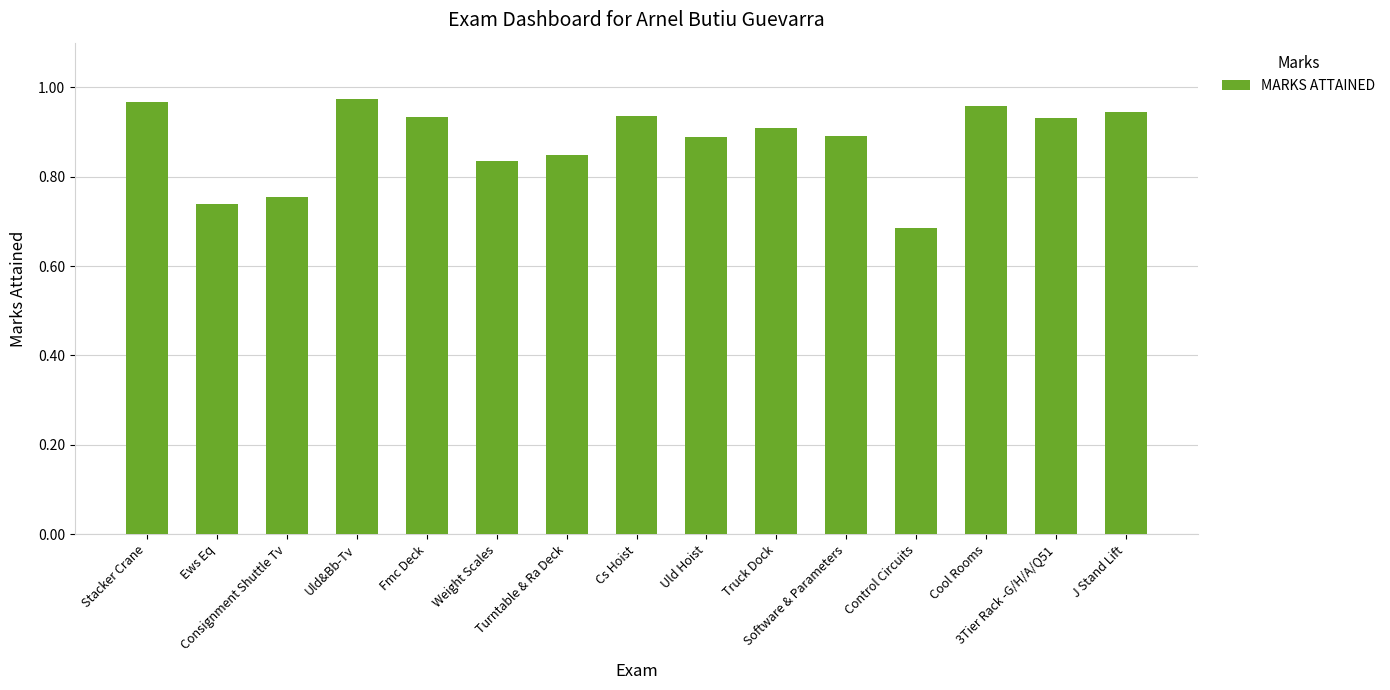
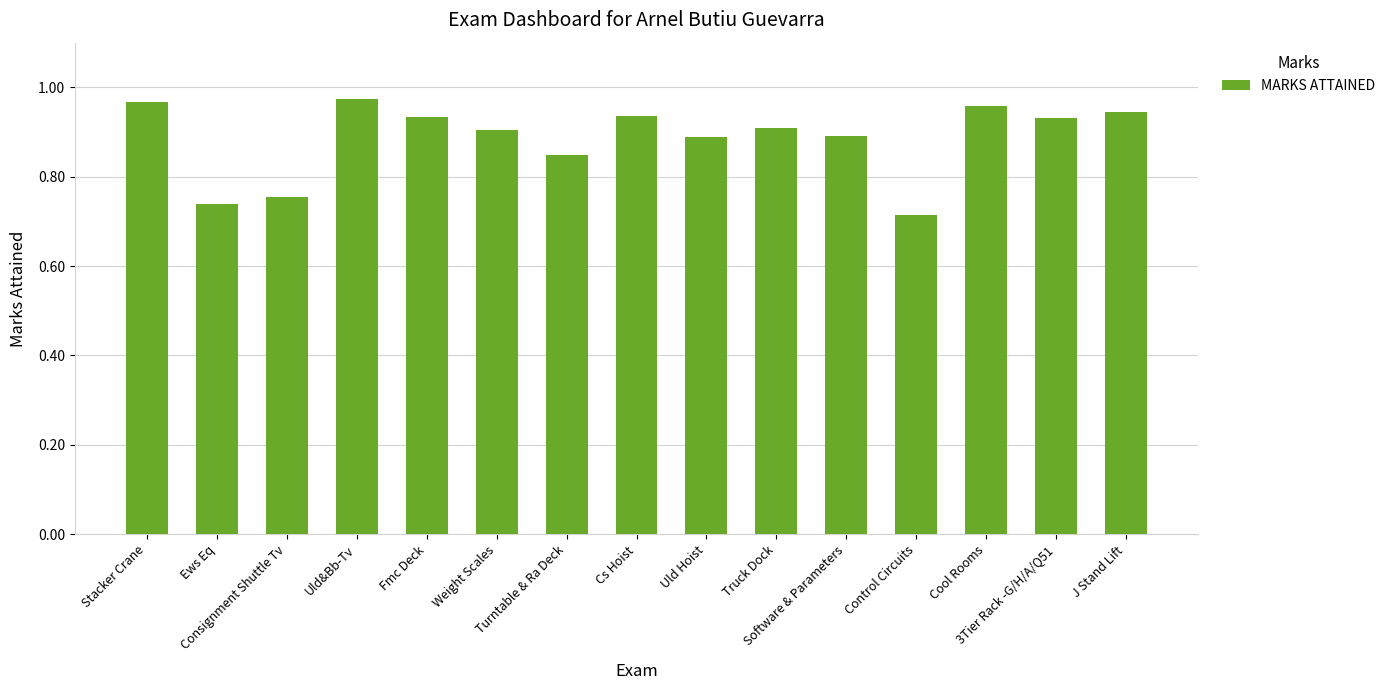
  {
    "Stacker Crane": 0.97,
    "Ews Eq": 0.74,
    "Consignment Shuttle Tv": 0.75,
    "Uld&Bb-Tv": 0.98,
    "Fmc Deck": 0.93,
-   "Weight Scales": 0.84,
+   "Weight Scales": 0.91,
    "Turntable & Ra Deck": 0.85,
    "Cs Hoist": 0.94,
    "Uld Hoist": 0.89,
    "Truck Dock": 0.91,
    "Software & Parameters": 0.89,
-   "Control Circuits": 0.69,
+   "Control Circuits": 0.71,
    "Cool Rooms": 0.96,
    "3Tier Rack -G/H/A/Q51": 0.93,
    "J Stand Lift": 0.95
  }
